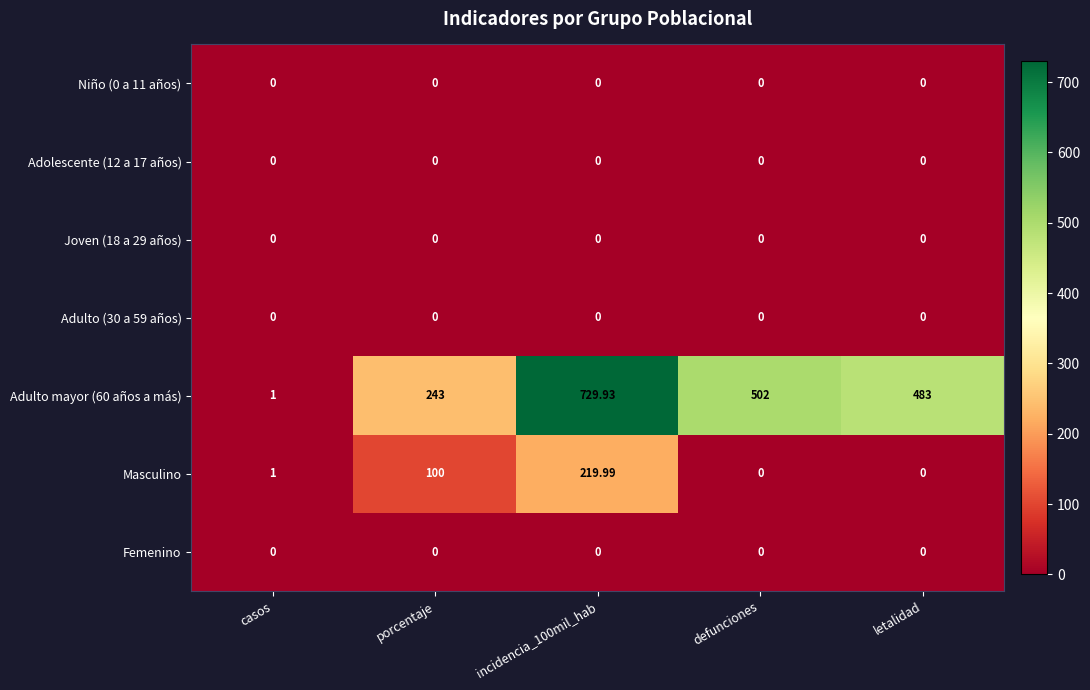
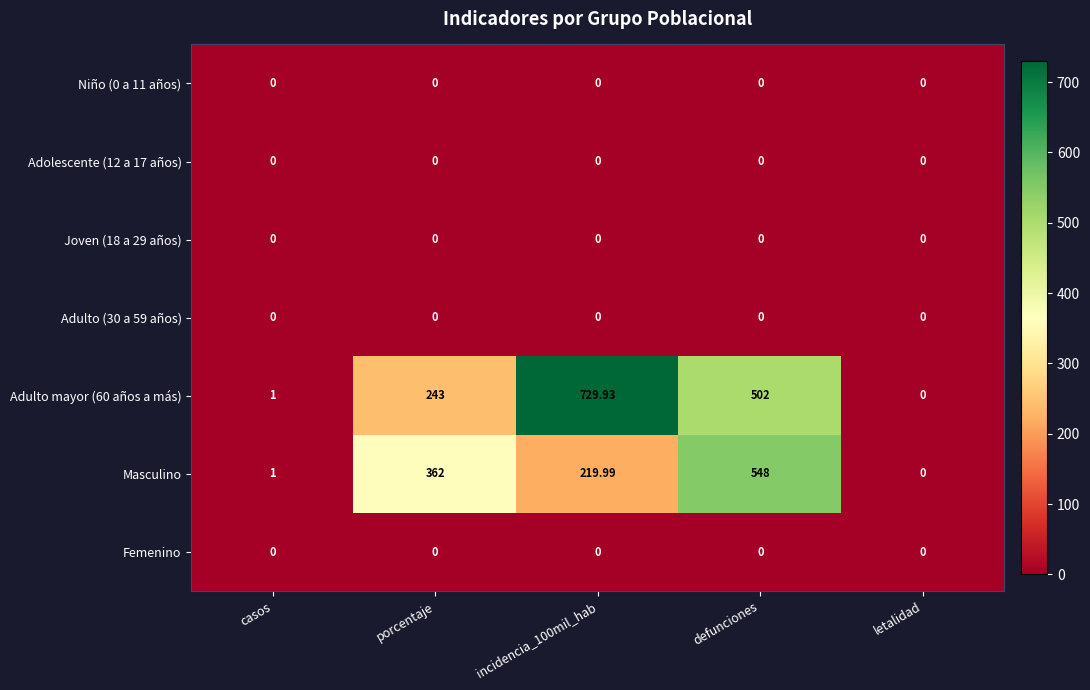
  {
    "Niño (0 a 11 años)": {
      "casos": 0,
      "porcentaje": 0,
      "incidencia_100mil_hab": 0,
      "defunciones": 0,
      "letalidad": 0
    },
    "Adolescente (12 a 17 años)": {
      "casos": 0,
      "porcentaje": 0,
      "incidencia_100mil_hab": 0,
      "defunciones": 0,
      "letalidad": 0
    },
    "Joven (18 a 29 años)": {
      "casos": 0,
      "porcentaje": 0,
      "incidencia_100mil_hab": 0,
      "defunciones": 0,
      "letalidad": 0
    },
    "Adulto (30 a 59 años)": {
      "casos": 0,
      "porcentaje": 0,
      "incidencia_100mil_hab": 0,
      "defunciones": 0,
      "letalidad": 0
    },
    "Adulto mayor (60 años a más)": {
      "casos": 1,
      "porcentaje": 243,
      "incidencia_100mil_hab": 729.93,
      "defunciones": 502,
-     "letalidad": 483
+     "letalidad": 0
    },
    "Masculino": {
      "casos": 1,
-     "porcentaje": 100,
+     "porcentaje": 362,
      "incidencia_100mil_hab": 219.99,
-     "defunciones": 0,
+     "defunciones": 548,
      "letalidad": 0
    },
    "Femenino": {
      "casos": 0,
      "porcentaje": 0,
      "incidencia_100mil_hab": 0,
      "defunciones": 0,
      "letalidad": 0
    }
  }
